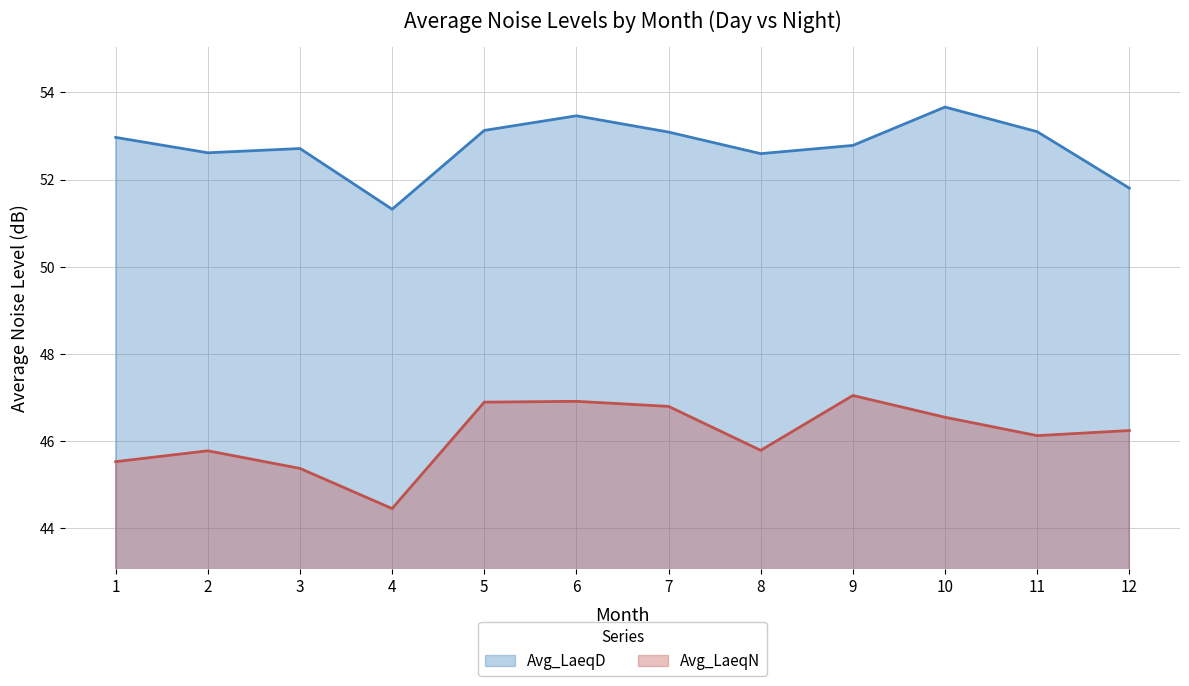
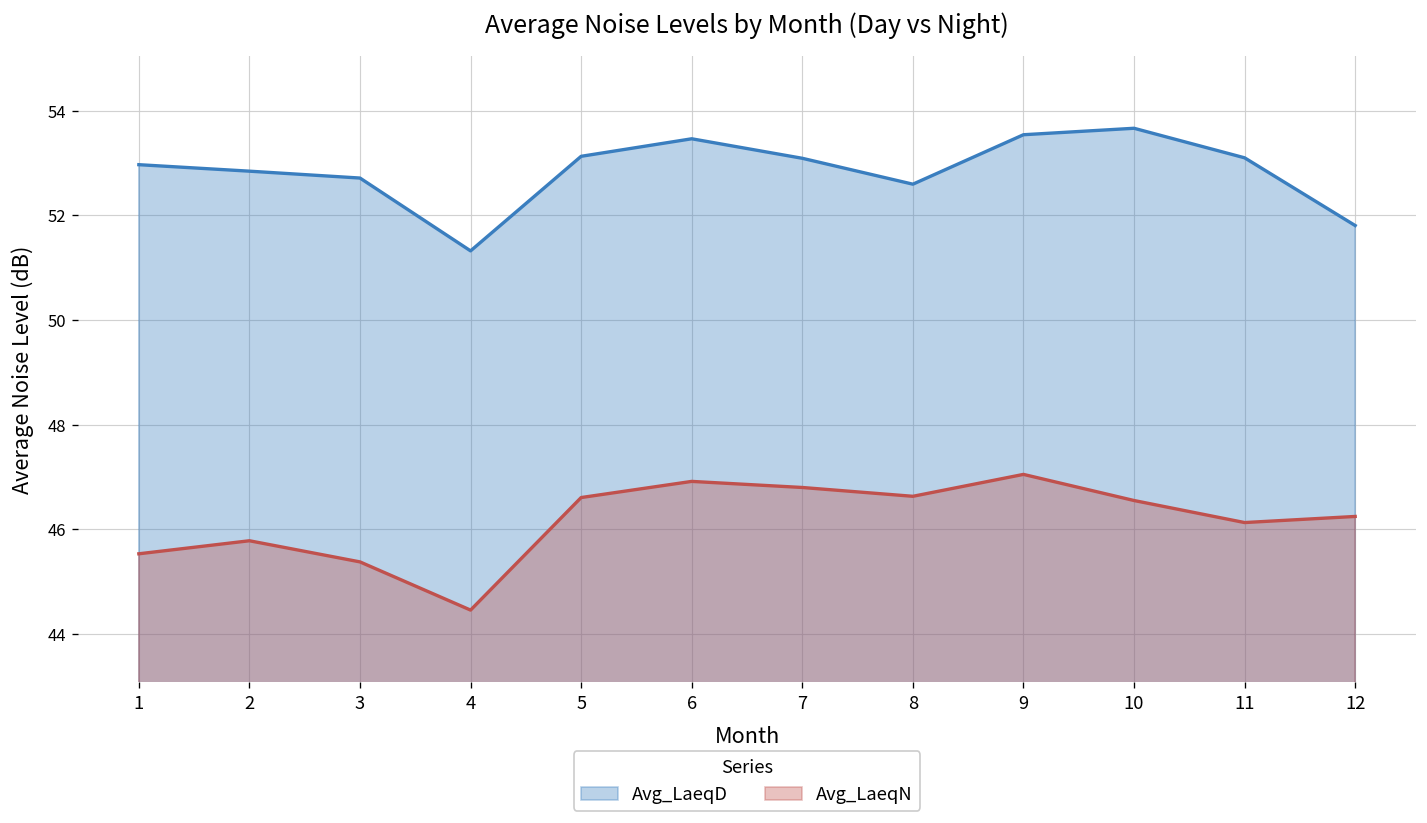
  {
    "Avg_LaeqD": {
      "1": 53.0,
-     "2": 52.6,
+     "2": 52.8,
      "3": 52.7,
      "4": 51.3,
      "5": 53.1,
      "6": 53.5,
      "7": 53.1,
      "8": 52.6,
-     "9": 52.8,
+     "9": 53.5,
      "10": 53.7,
      "11": 53.1,
      "12": 51.8
    },
    "Avg_LaeqN": {
      "1": 45.5,
      "2": 45.8,
      "3": 45.4,
      "4": 44.5,
-     "5": 46.9,
+     "5": 46.6,
      "6": 46.9,
      "7": 46.8,
-     "8": 45.8,
+     "8": 46.6,
      "9": 47.0,
      "10": 46.5,
      "11": 46.1,
      "12": 46.2
    }
  }
